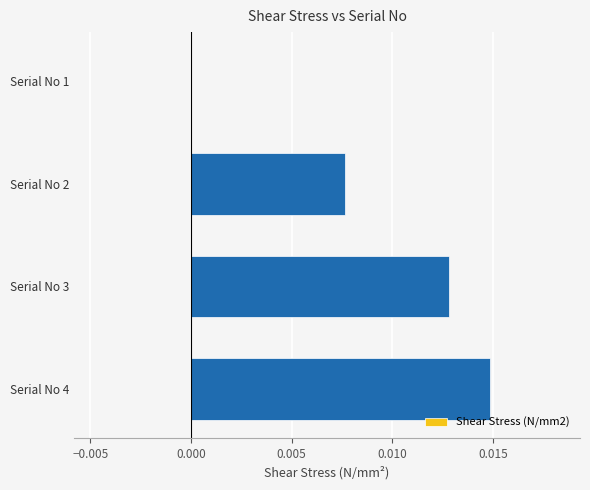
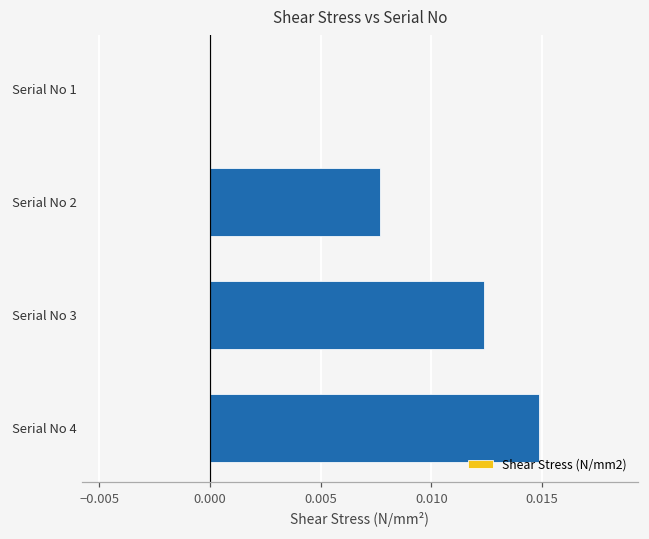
  {
    "Serial No 1": 0.0000,
    "Serial No 2": 0.0077,
-   "Serial No 3": 0.0128,
+   "Serial No 3": 0.0124,
    "Serial No 4": 0.0149
  }
